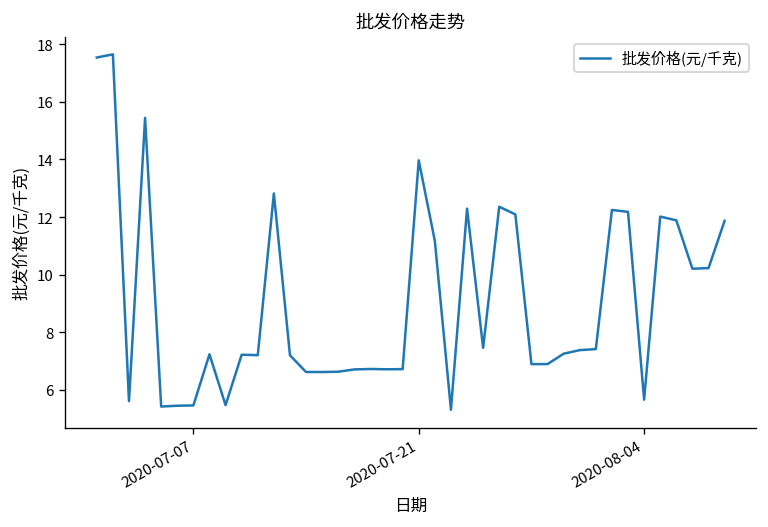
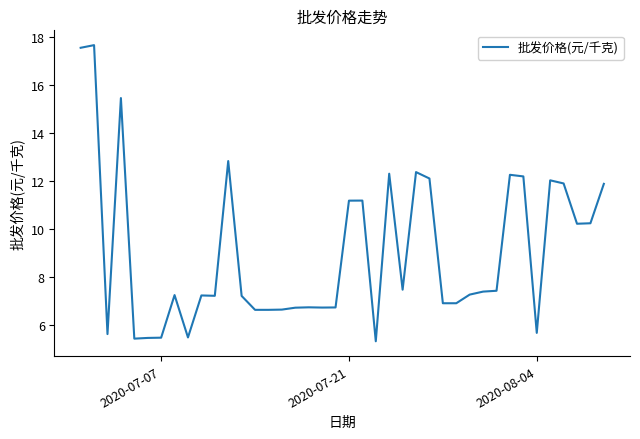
  {
    "2020-07-07": 5.5,
-   "2020-07-21": 14.0,
+   "2020-07-21": 11.2,
    "2020-08-04": 5.7
  }
